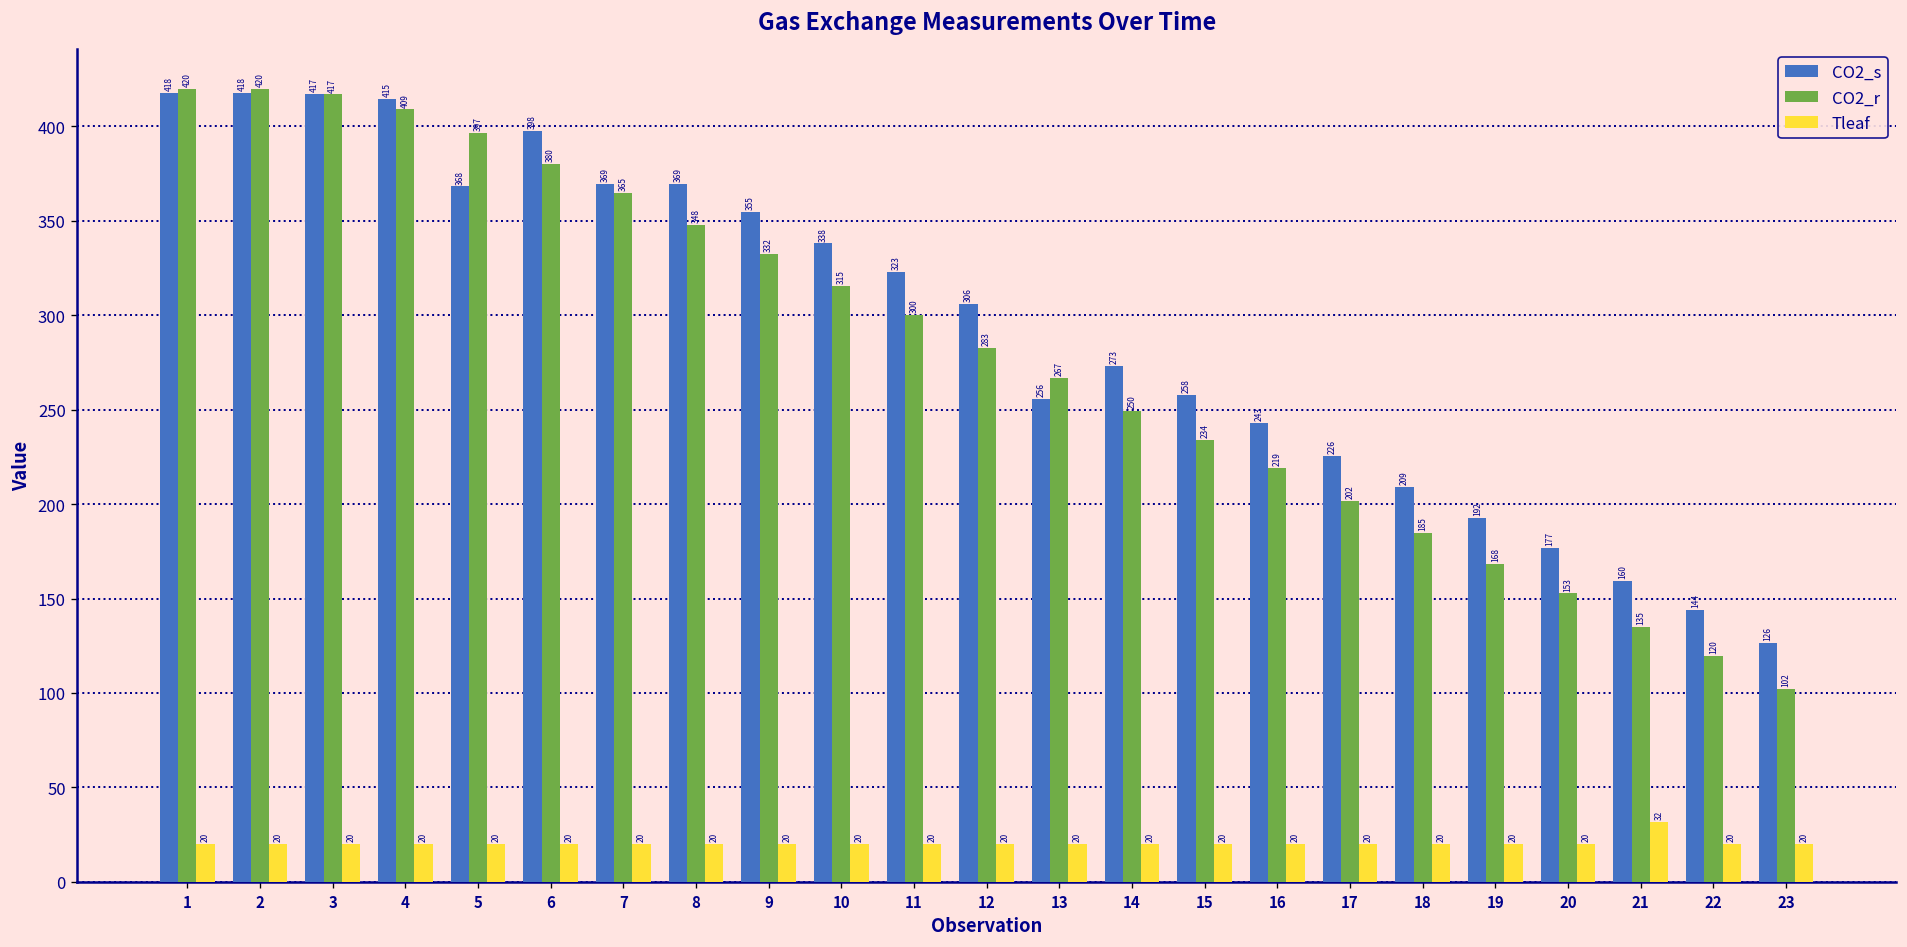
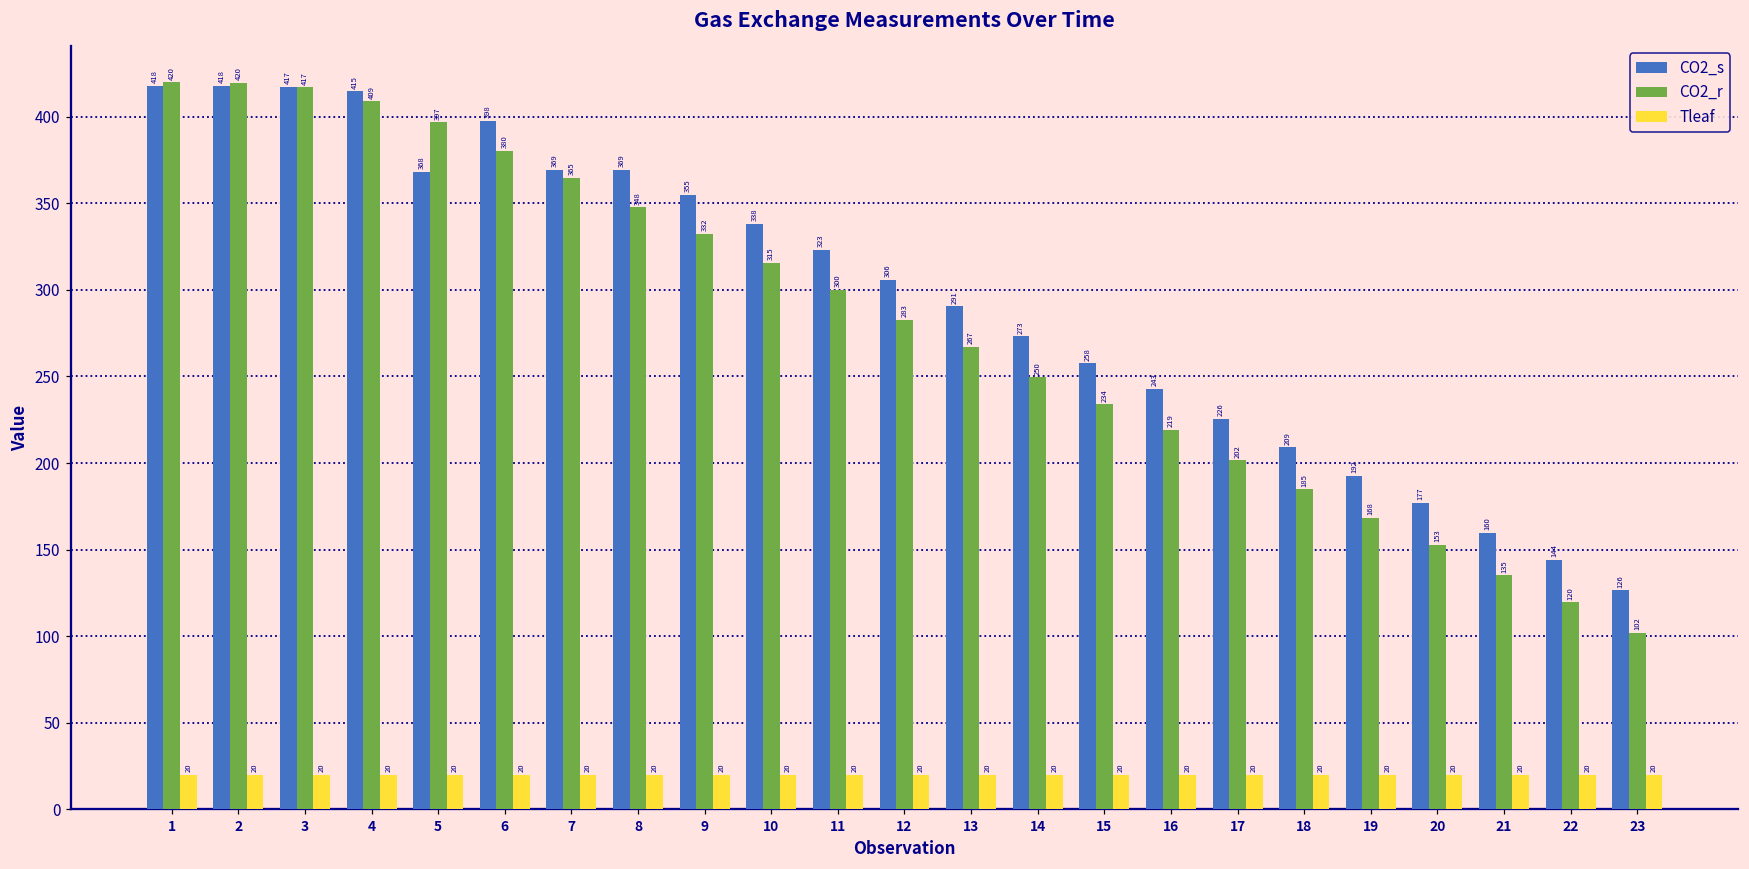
  {
    "CO2_s": {
      "1": 418,
      "2": 418,
      "3": 417,
      "4": 415,
      "5": 368,
      "6": 398,
      "7": 369,
      "8": 369,
      "9": 355,
      "10": 338,
      "11": 323,
      "12": 306,
-     "13": 256,
+     "13": 291,
      "14": 273,
      "15": 258,
      "16": 243,
      "17": 226,
      "18": 209,
      "19": 192,
      "20": 177,
      "21": 160,
      "22": 144,
      "23": 126
    },
    "CO2_r": {
      "1": 420,
      "2": 420,
      "3": 417,
      "4": 409,
      "5": 397,
      "6": 380,
      "7": 365,
      "8": 348,
      "9": 332,
      "10": 315,
      "11": 300,
      "12": 283,
      "13": 267,
      "14": 250,
      "15": 234,
      "16": 219,
      "17": 202,
      "18": 185,
      "19": 168,
      "20": 153,
      "21": 135,
      "22": 120,
      "23": 102
    },
    "Tleaf": {
      "1": 20,
      "2": 20,
      "3": 20,
      "4": 20,
      "5": 20,
      "6": 20,
      "7": 20,
      "8": 20,
      "9": 20,
      "10": 20,
      "11": 20,
      "12": 20,
      "13": 20,
      "14": 20,
      "15": 20,
      "16": 20,
      "17": 20,
      "18": 20,
      "19": 20,
      "20": 20,
-     "21": 32,
+     "21": 20,
      "22": 20,
      "23": 20
    }
  }
